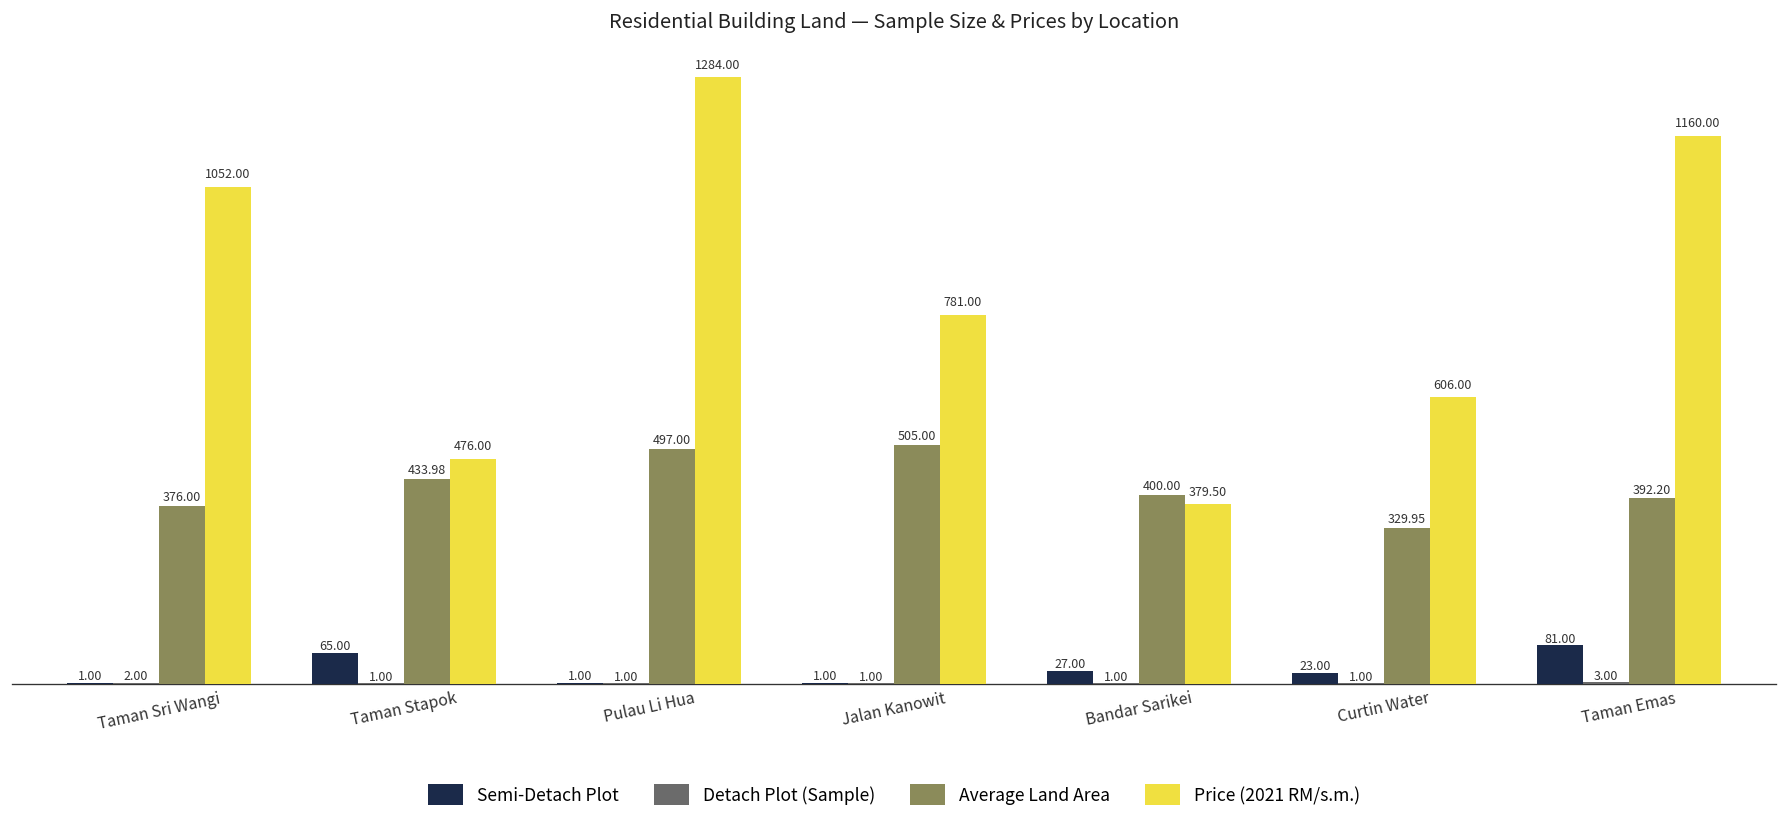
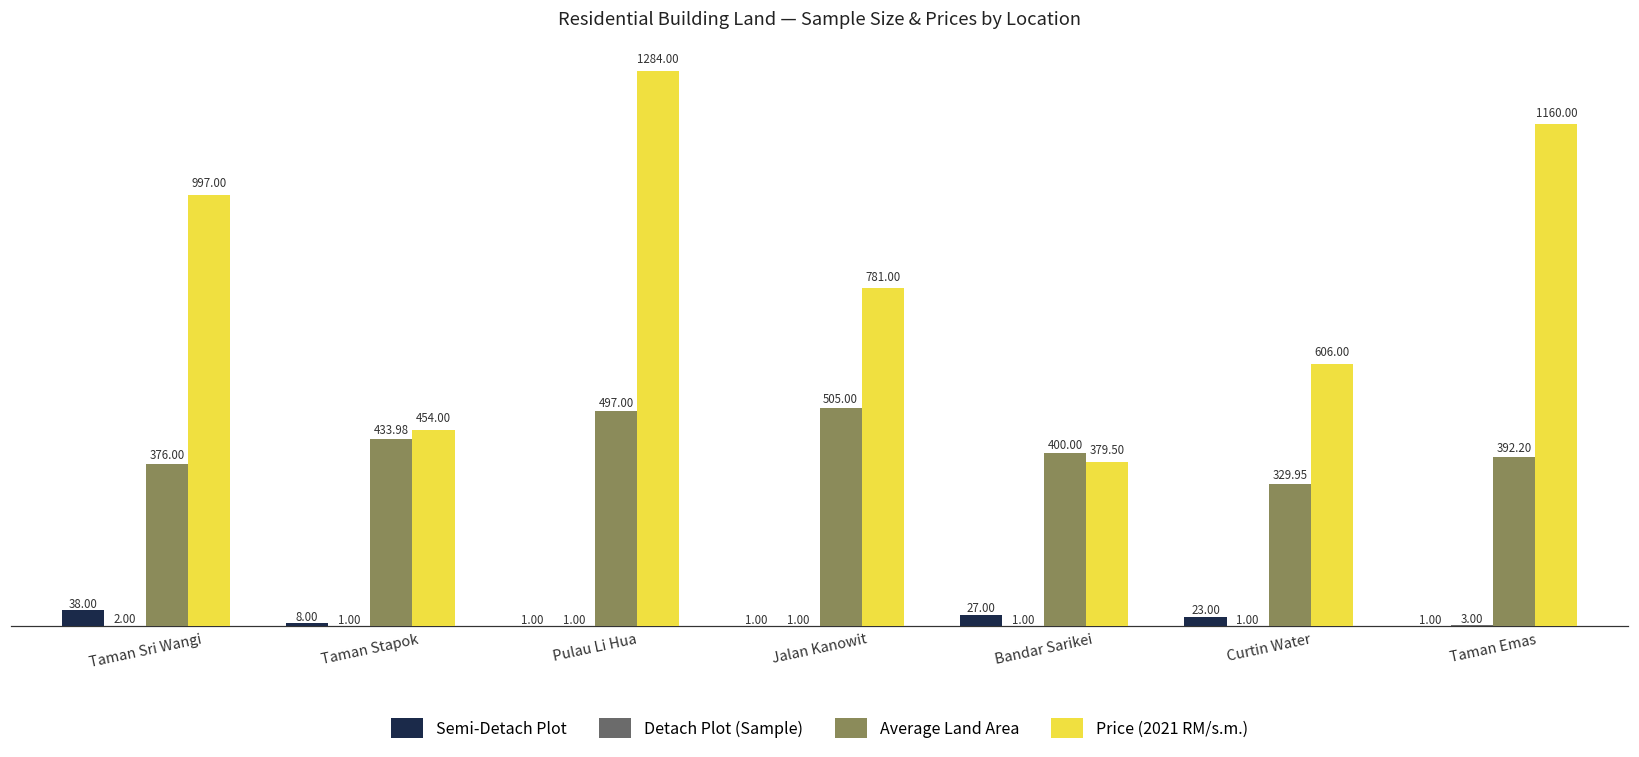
  {
    "Semi-Detach Plot": {
-     "Taman Sri Wangi": 1.00,
-     "Taman Stapok": 65.00,
+     "Taman Sri Wangi": 38.00,
+     "Taman Stapok": 8.00,
      "Pulau Li Hua": 1.00,
      "Jalan Kanowit": 1.00,
      "Bandar Sarikei": 27.00,
      "Curtin Water": 23.00,
-     "Taman Emas": 81.00
+     "Taman Emas": 1.00
    },
    "Price (2021 RM/s.m.)": {
-     "Taman Sri Wangi": 1052.00,
-     "Taman Stapok": 476.00,
+     "Taman Sri Wangi": 997.00,
+     "Taman Stapok": 454.00,
      "Pulau Li Hua": 1284.00,
      "Jalan Kanowit": 781.00,
      "Bandar Sarikei": 379.50,
      "Curtin Water": 606.00,
      "Taman Emas": 1160.00
    }
  }
